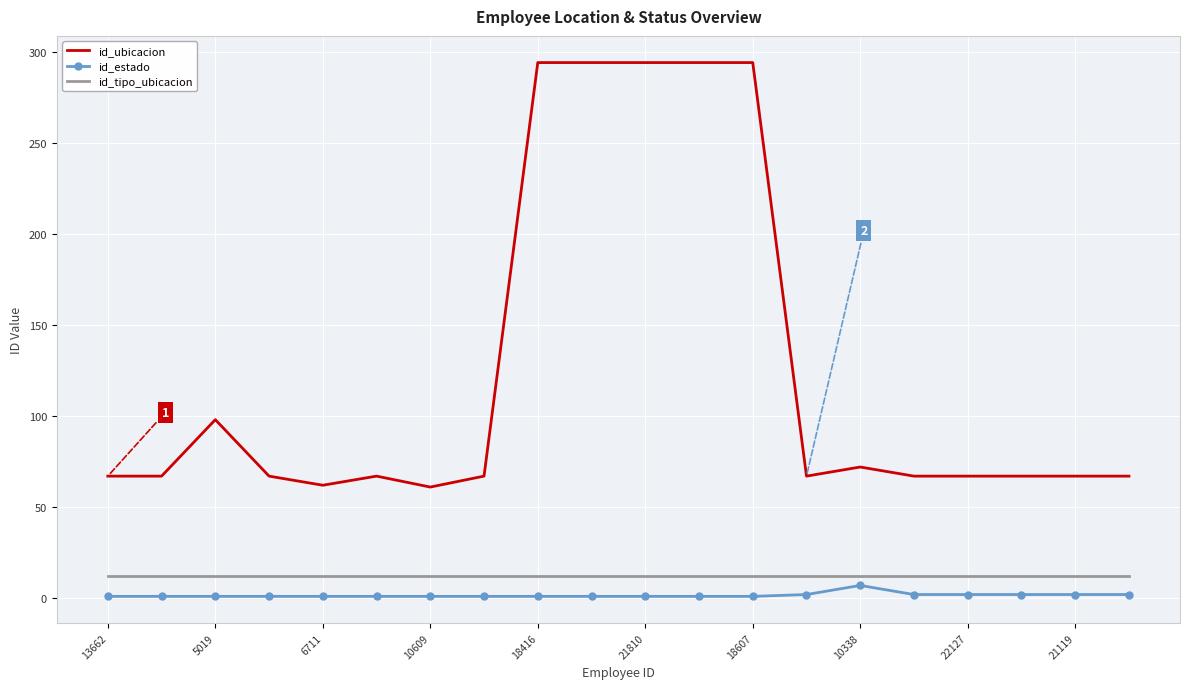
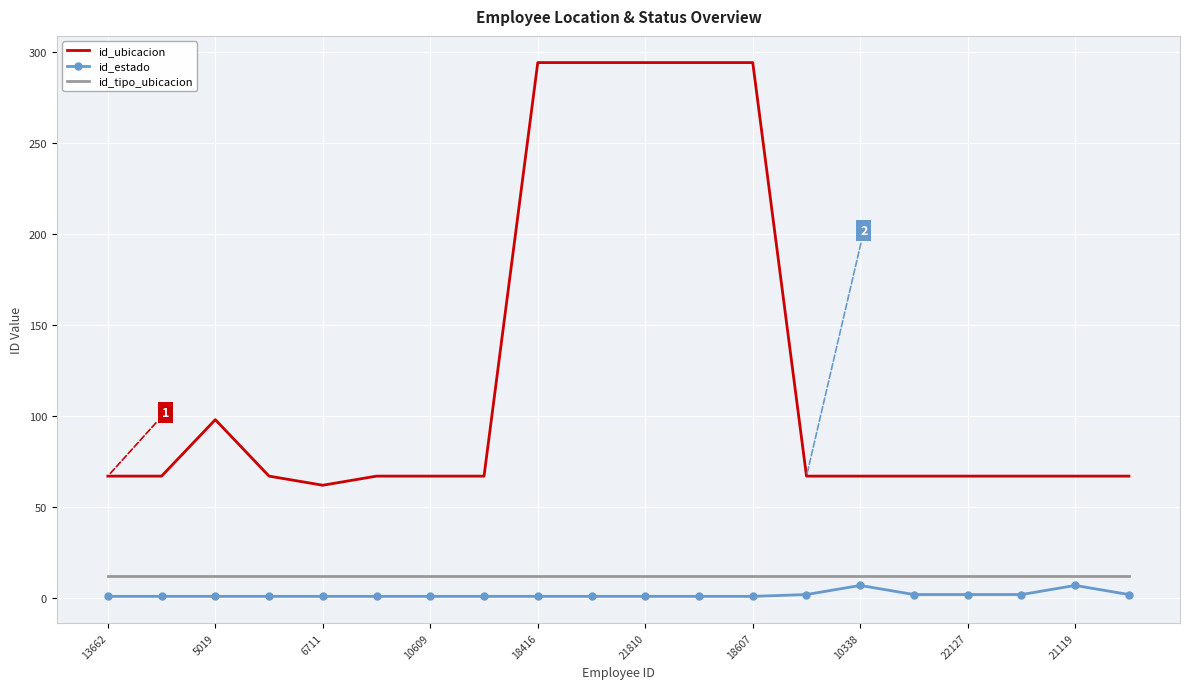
  {
    "id_ubicacion": {
      "13662": 67,
      "5019": 98,
      "6711": 62,
-     "10609": 61,
+     "10609": 67,
      "18416": 294,
      "21810": 294,
      "18607": 294,
-     "10338": 72,
+     "10338": 67,
      "22127": 67,
      "21119": 67
    },
    "id_estado": {
      "13662": 1,
      "5019": 1,
      "6711": 1,
      "10609": 1,
      "18416": 1,
      "21810": 1,
      "18607": 1,
      "10338": 7,
      "22127": 2,
-     "21119": 2
+     "21119": 7
    },
    "id_tipo_ubicacion": {
      "13662": 12,
      "5019": 12,
      "6711": 12,
      "10609": 12,
      "18416": 12,
      "21810": 12,
      "18607": 12,
      "10338": 12,
      "22127": 12,
      "21119": 12
    }
  }
